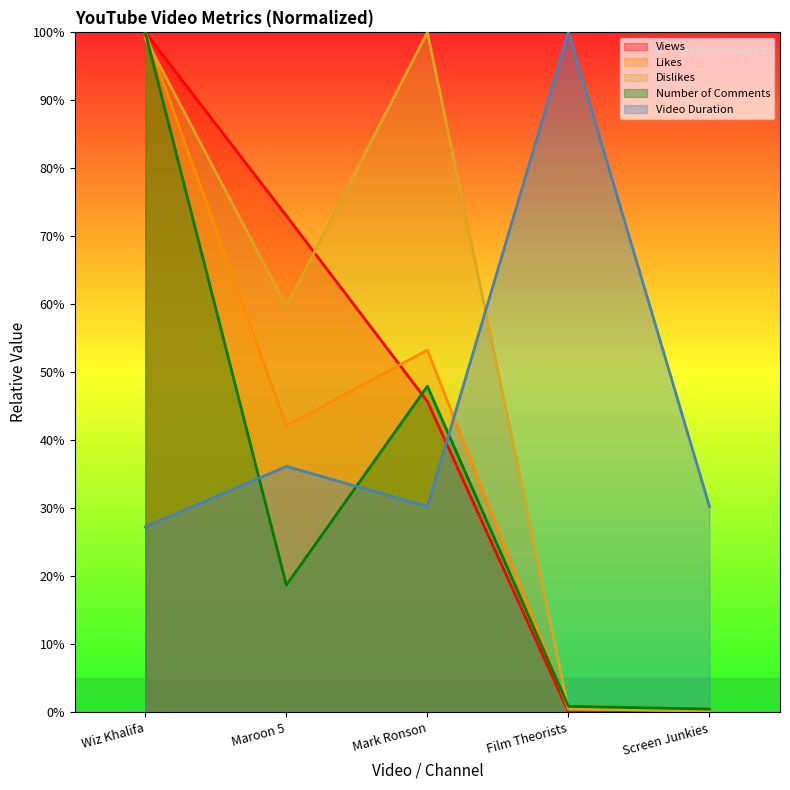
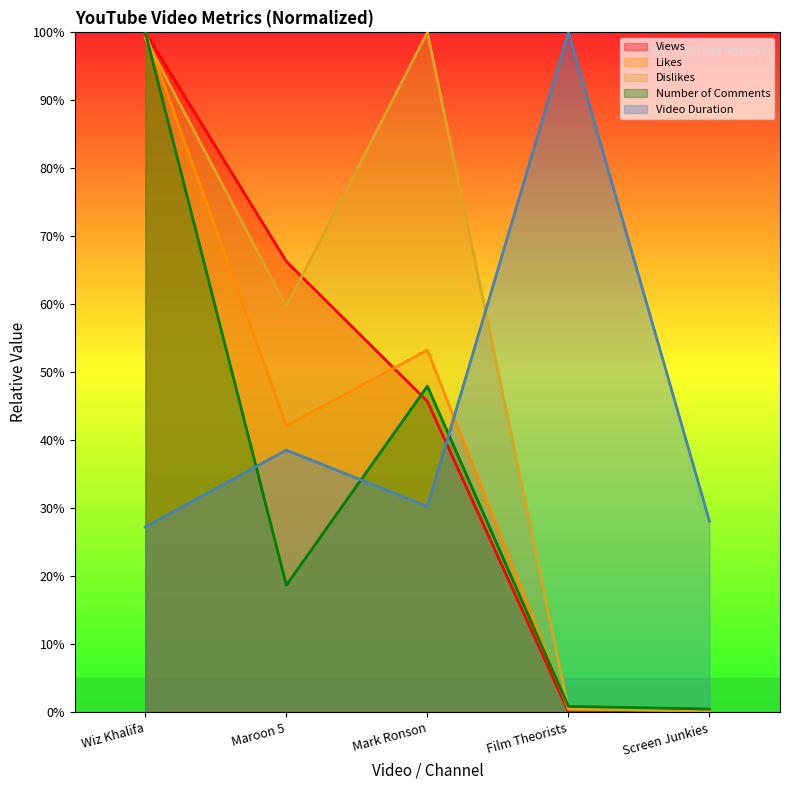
  {
    "Views": {
-     "Maroon 5": "73%",
+     "Maroon 5": "66%",
      "Mark Ronson": "46%"
    },
    "Number of Comments": {
      "Maroon 5": "19%",
      "Mark Ronson": "48%"
    },
    "Video Duration": {
      "Wiz Khalifa": "27%",
-     "Maroon 5": "36%",
+     "Maroon 5": "39%",
      "Mark Ronson": "30%",
      "Film Theorists": "100%",
-     "Screen Junkies": "30%"
+     "Screen Junkies": "28%"
    }
  }
